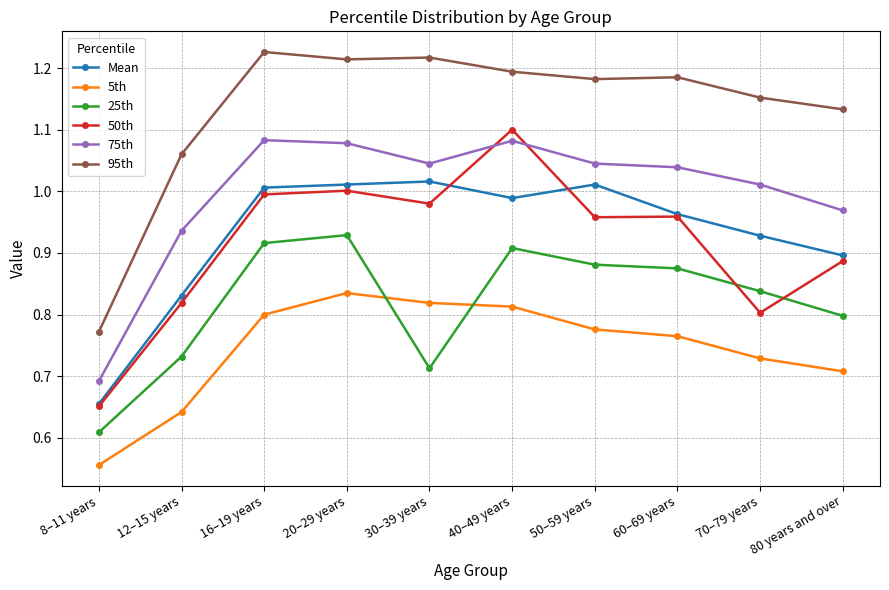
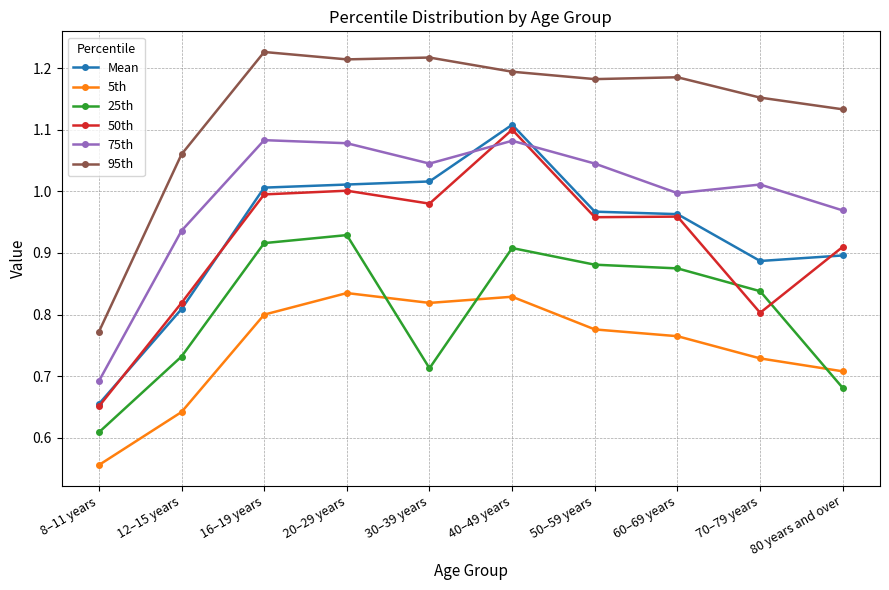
  {
    "Mean": {
-     "12–15 years": 0.83,
+     "12–15 years": 0.81,
      "16–19 years": 1.01,
      "20–29 years": 1.01,
      "30–39 years": 1.02,
-     "40–49 years": 0.99,
-     "50–59 years": 1.01,
-     "70–79 years": 0.93,
+     "40–49 years": 1.11,
+     "50–59 years": 0.97,
+     "70–79 years": 0.89,
      "80 years and over": 0.90
    },
    "5th": {
      "8–11 years": 0.56,
      "12–15 years": 0.64,
      "16–19 years": 0.80,
      "20–29 years": 0.84,
      "30–39 years": 0.82,
-     "40–49 years": 0.81,
+     "40–49 years": 0.83,
      "50–59 years": 0.78,
      "60–69 years": 0.77,
      "70–79 years": 0.73,
      "80 years and over": 0.71
    },
    "25th": {
      "8–11 years": 0.61,
      "12–15 years": 0.73,
      "16–19 years": 0.92,
      "20–29 years": 0.93,
      "30–39 years": 0.71,
      "40–49 years": 0.91,
      "50–59 years": 0.88,
      "60–69 years": 0.88,
      "70–79 years": 0.84,
-     "80 years and over": 0.80
+     "80 years and over": 0.68
    },
    "50th": {
      "12–15 years": 0.82,
      "16–19 years": 1.00,
      "20–29 years": 1.00,
      "30–39 years": 0.98,
      "40–49 years": 1.10,
      "50–59 years": 0.96,
      "70–79 years": 0.80,
-     "80 years and over": 0.89
+     "80 years and over": 0.91
    },
    "75th": {
      "8–11 years": 0.69,
      "12–15 years": 0.94,
      "16–19 years": 1.08,
      "20–29 years": 1.08,
      "30–39 years": 1.05,
      "40–49 years": 1.08,
      "50–59 years": 1.05,
-     "60–69 years": 1.04,
+     "60–69 years": 1.00,
      "70–79 years": 1.01,
      "80 years and over": 0.97
    },
    "95th": {
      "8–11 years": 0.77,
      "12–15 years": 1.06,
      "16–19 years": 1.23,
      "20–29 years": 1.21,
      "30–39 years": 1.22,
      "40–49 years": 1.19,
      "50–59 years": 1.18,
      "60–69 years": 1.19,
      "70–79 years": 1.15,
      "80 years and over": 1.13
    }
  }
